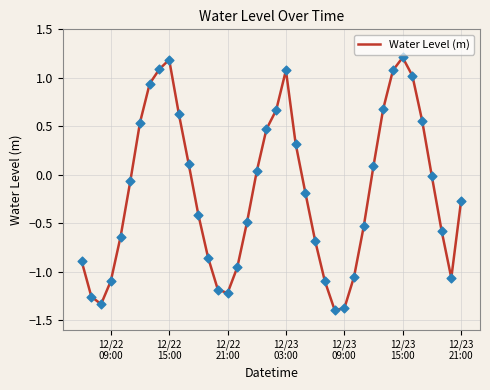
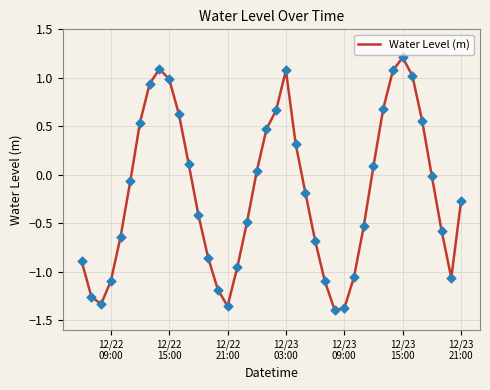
  {
    "12/22 09:00": -1.1,
-   "12/22 15:00": 1.2,
-   "12/22 21:00": -1.2,
+   "12/22 15:00": 1.0,
+   "12/22 21:00": -1.4,
    "12/23 03:00": 1.1,
    "12/23 09:00": -1.4,
    "12/23 15:00": 1.2,
    "12/23 21:00": -0.3
  }
